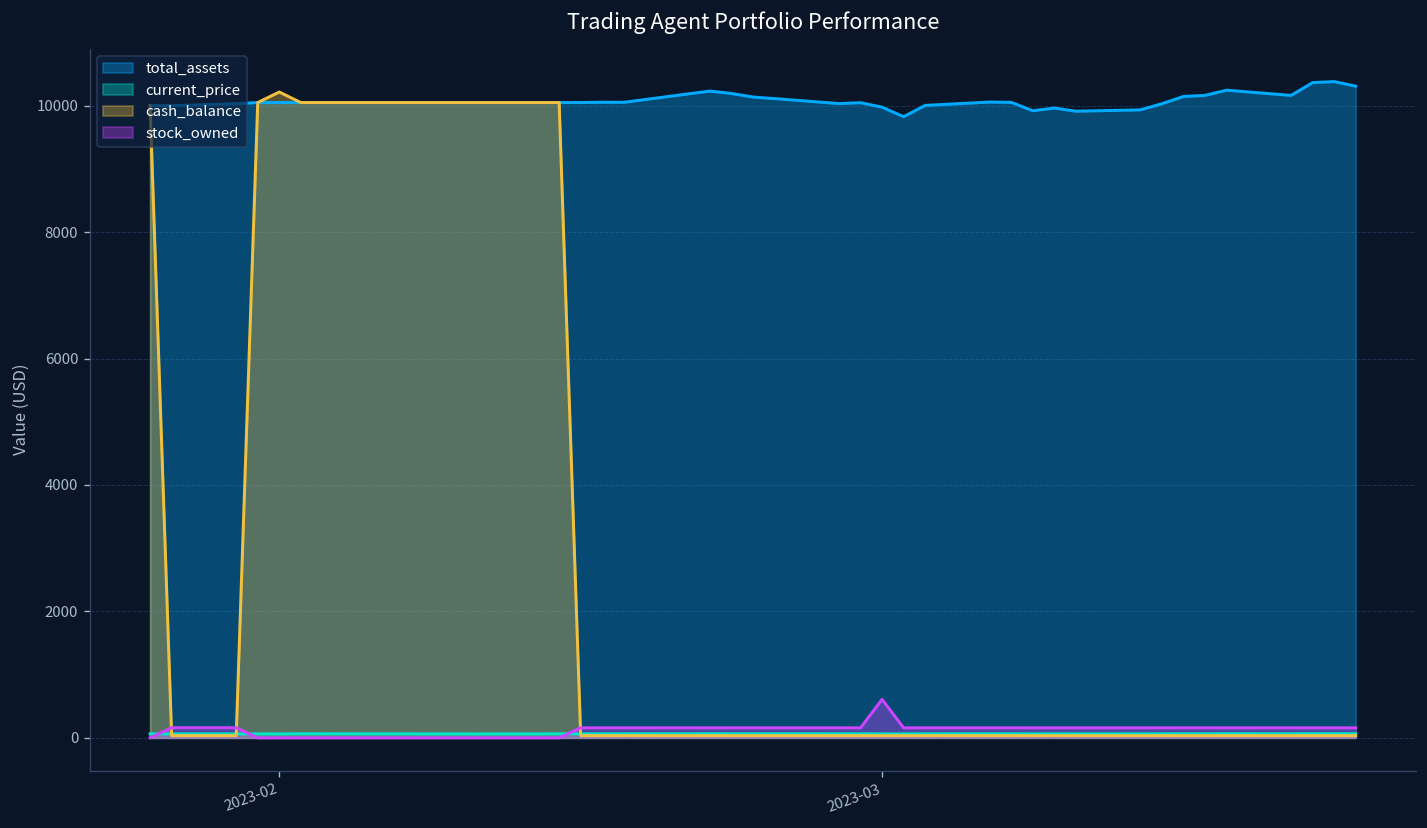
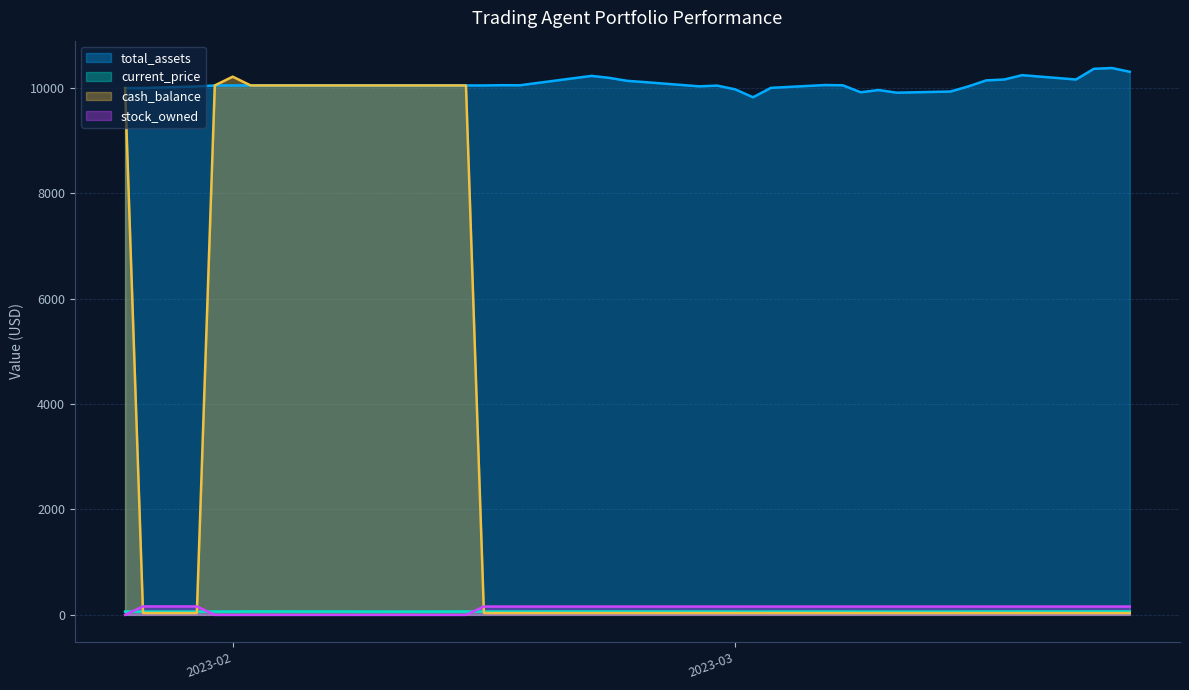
  {
    "cash_balance": {
      "2023-02": 10200
    },
    "stock_owned": {
      "2023-02": 0,
-     "2023-03": 600
+     "2023-03": 200
    }
  }
